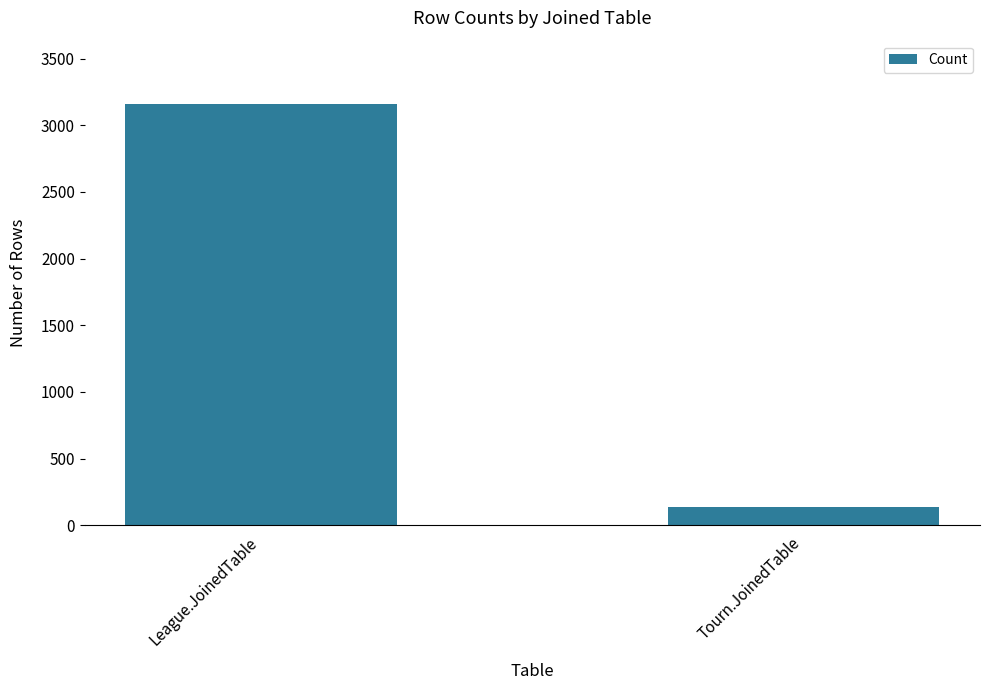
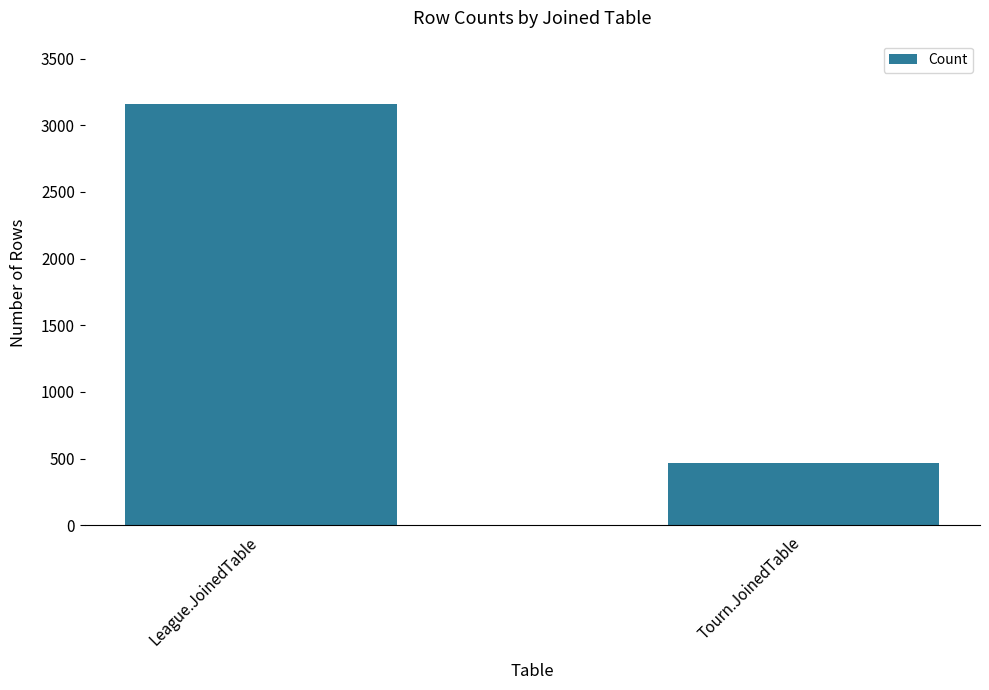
  {
    "League.JoinedTable": 3160,
-   "Tourn.JoinedTable": 140
+   "Tourn.JoinedTable": 460
  }
